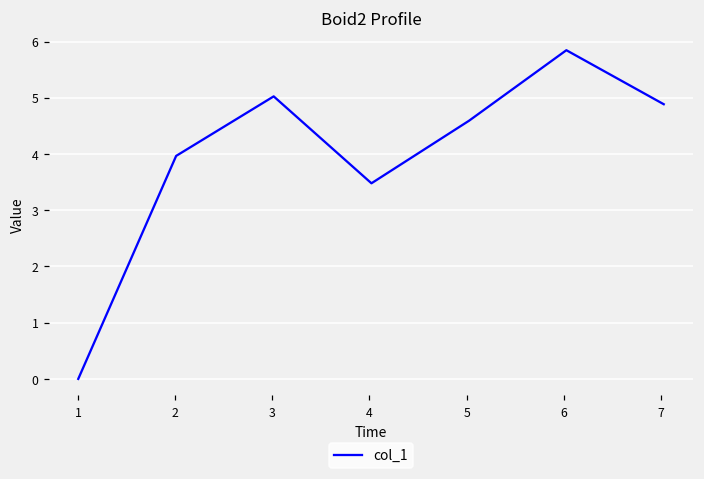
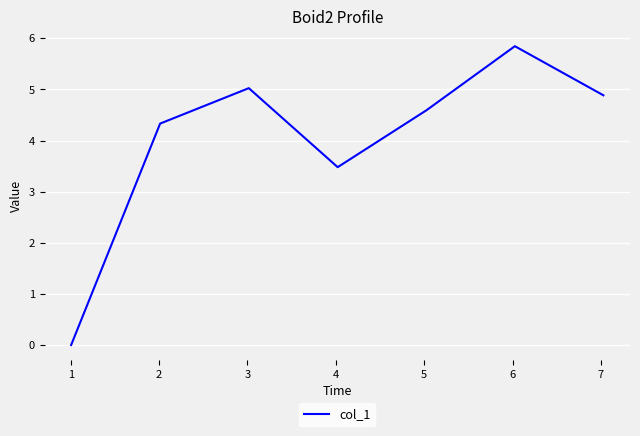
  {
    "1": 0.0,
-   "2": 4.0,
+   "2": 4.3,
    "3": 5.0
  }
